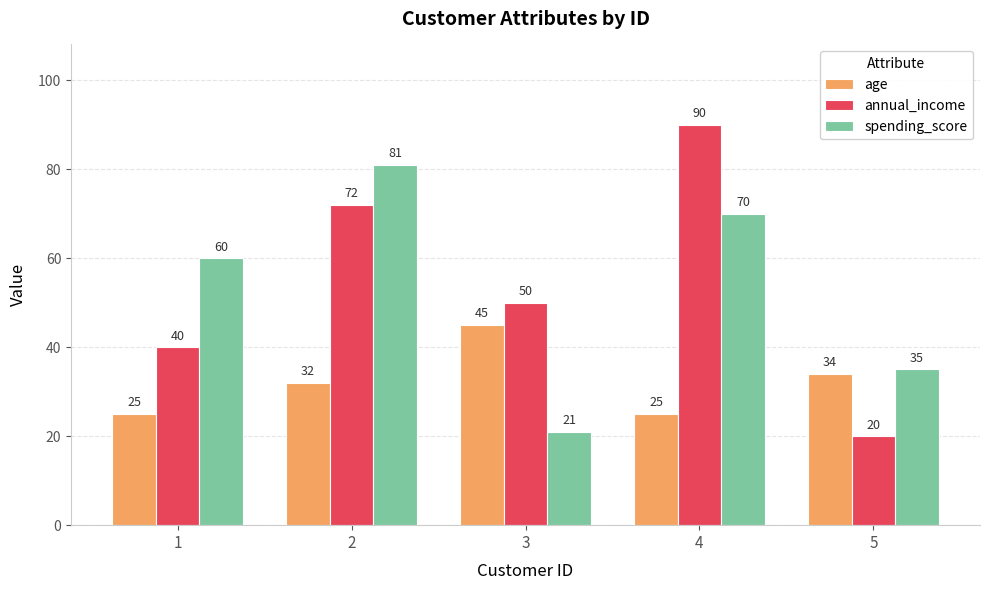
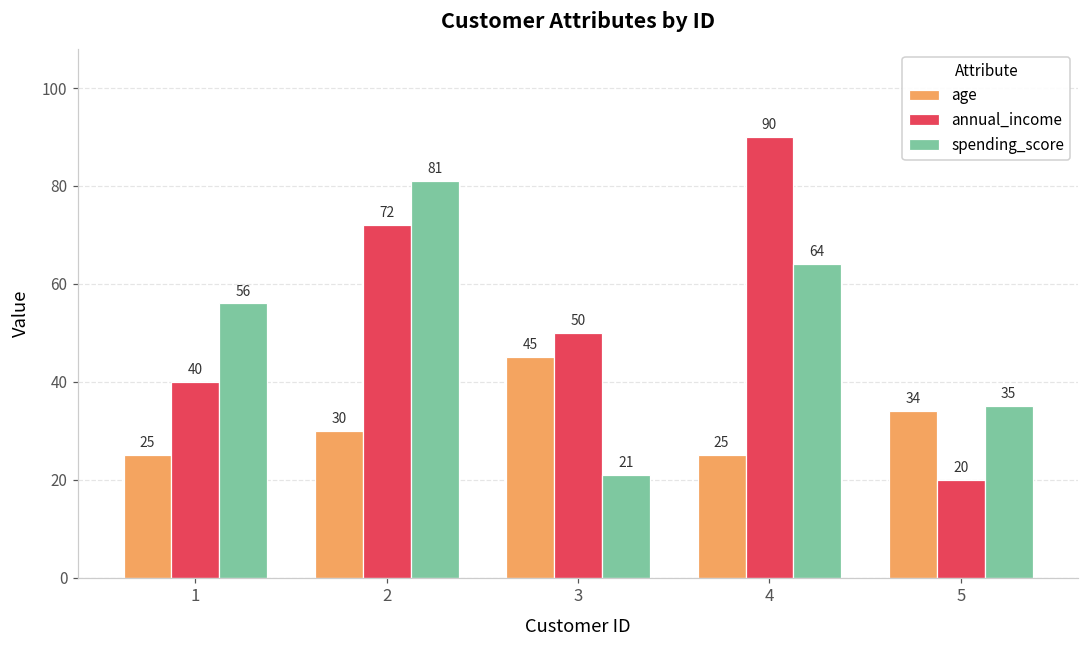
  {
    "age": {
      "1": 25,
-     "2": 32,
+     "2": 30,
      "3": 45,
      "4": 25,
      "5": 34
    },
    "annual_income": {
      "1": 40,
      "2": 72,
      "3": 50,
      "4": 90,
      "5": 20
    },
    "spending_score": {
-     "1": 60,
+     "1": 56,
      "2": 81,
      "3": 21,
-     "4": 70,
+     "4": 64,
      "5": 35
    }
  }
